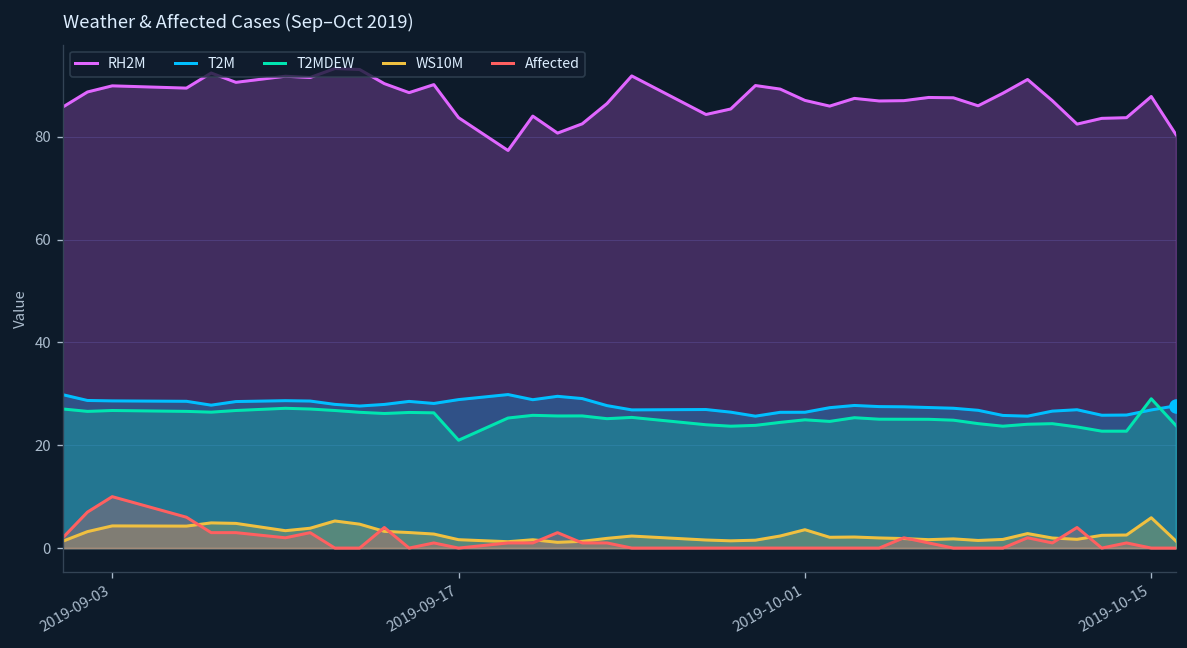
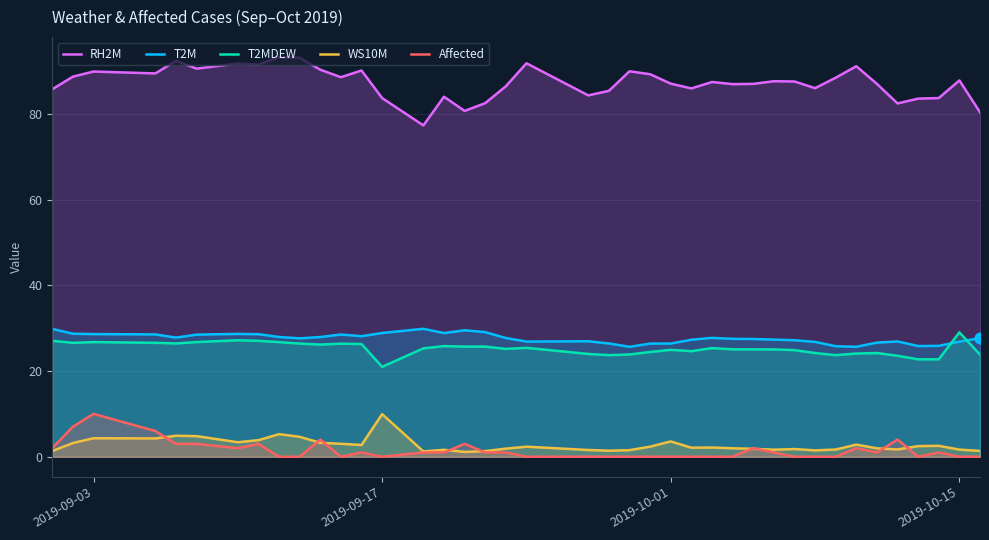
  {
    "RH2M": {
      "2019-09-03": 90,
      "2019-09-17": 84,
      "2019-10-01": 87,
      "2019-10-15": 88
    },
    "T2MDEW": {
      "2019-09-03": 27,
      "2019-09-17": 21,
      "2019-10-01": 25,
      "2019-10-15": 29
    },
    "WS10M": {
      "2019-09-03": 4,
-     "2019-09-17": 2,
+     "2019-09-17": 10,
      "2019-10-01": 4,
-     "2019-10-15": 6
+     "2019-10-15": 2
    },
    "Affected": {
      "2019-09-03": 10,
      "2019-09-17": 0,
      "2019-10-01": 0,
      "2019-10-15": 0
    }
  }
